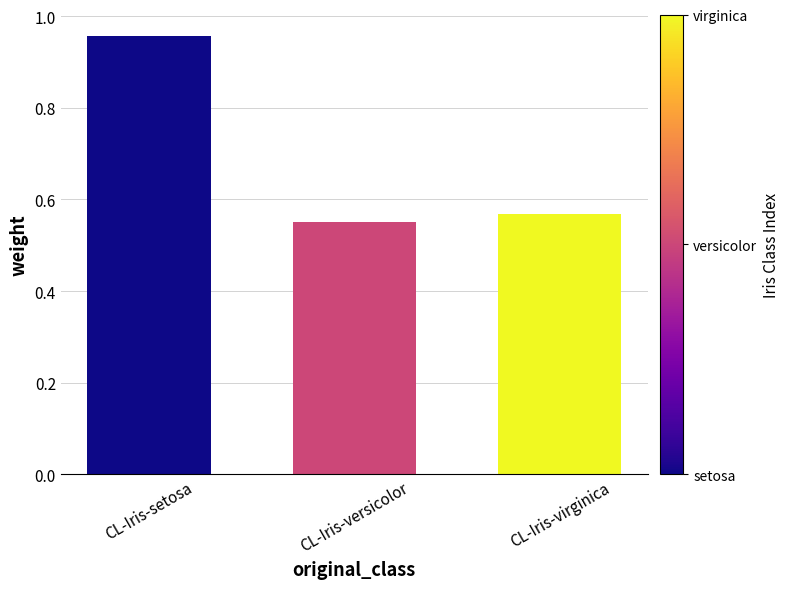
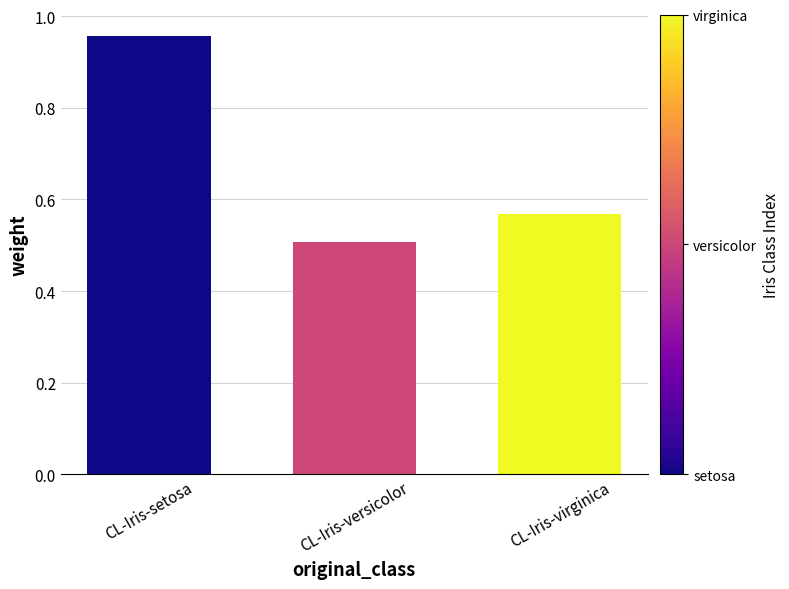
  {
    "CL-Iris-setosa": 0.96,
-   "CL-Iris-versicolor": 0.55,
+   "CL-Iris-versicolor": 0.51,
    "CL-Iris-virginica": 0.57
  }
